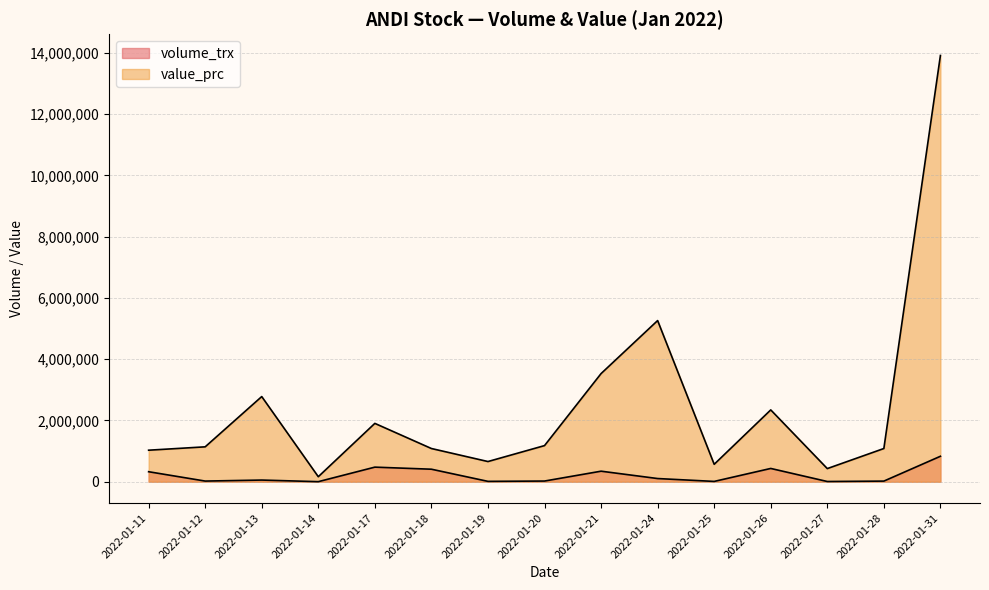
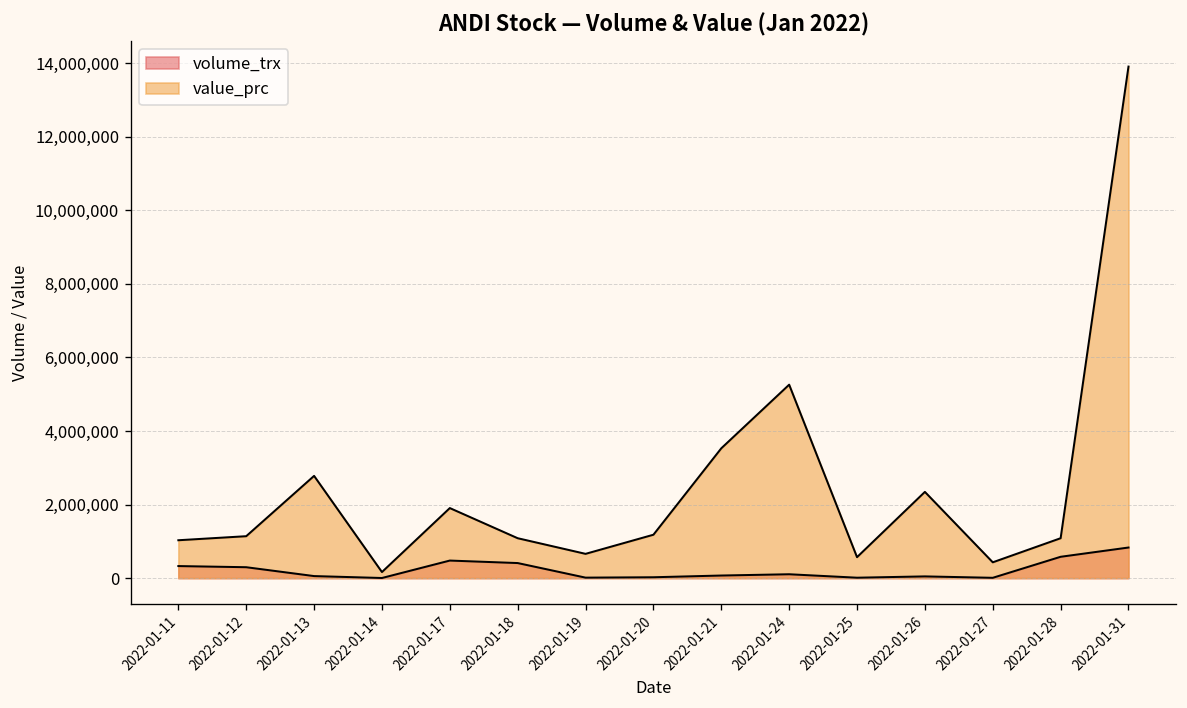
  {
    "volume_trx": {
      "2022-01-11": "300,000",
-     "2022-01-12": "0",
+     "2022-01-12": "300,000",
      "2022-01-13": "100,000",
      "2022-01-14": "0",
      "2022-01-17": "500,000",
      "2022-01-18": "400,000",
      "2022-01-19": "0",
      "2022-01-20": "0",
-     "2022-01-21": "300,000",
+     "2022-01-21": "100,000",
      "2022-01-24": "100,000",
      "2022-01-25": "0",
-     "2022-01-26": "400,000",
+     "2022-01-26": "0",
      "2022-01-27": "0",
-     "2022-01-28": "0",
+     "2022-01-28": "600,000",
      "2022-01-31": "800,000"
    },
    "value_prc": {
      "2022-01-11": "1,000,000",
      "2022-01-12": "1,100,000",
      "2022-01-13": "2,800,000",
      "2022-01-14": "200,000",
      "2022-01-17": "1,900,000",
      "2022-01-18": "1,100,000",
      "2022-01-19": "700,000",
      "2022-01-20": "1,200,000",
      "2022-01-21": "3,500,000",
      "2022-01-24": "5,300,000",
      "2022-01-25": "600,000",
      "2022-01-26": "2,300,000",
      "2022-01-27": "400,000",
      "2022-01-28": "1,100,000",
      "2022-01-31": "13,900,000"
    }
  }
